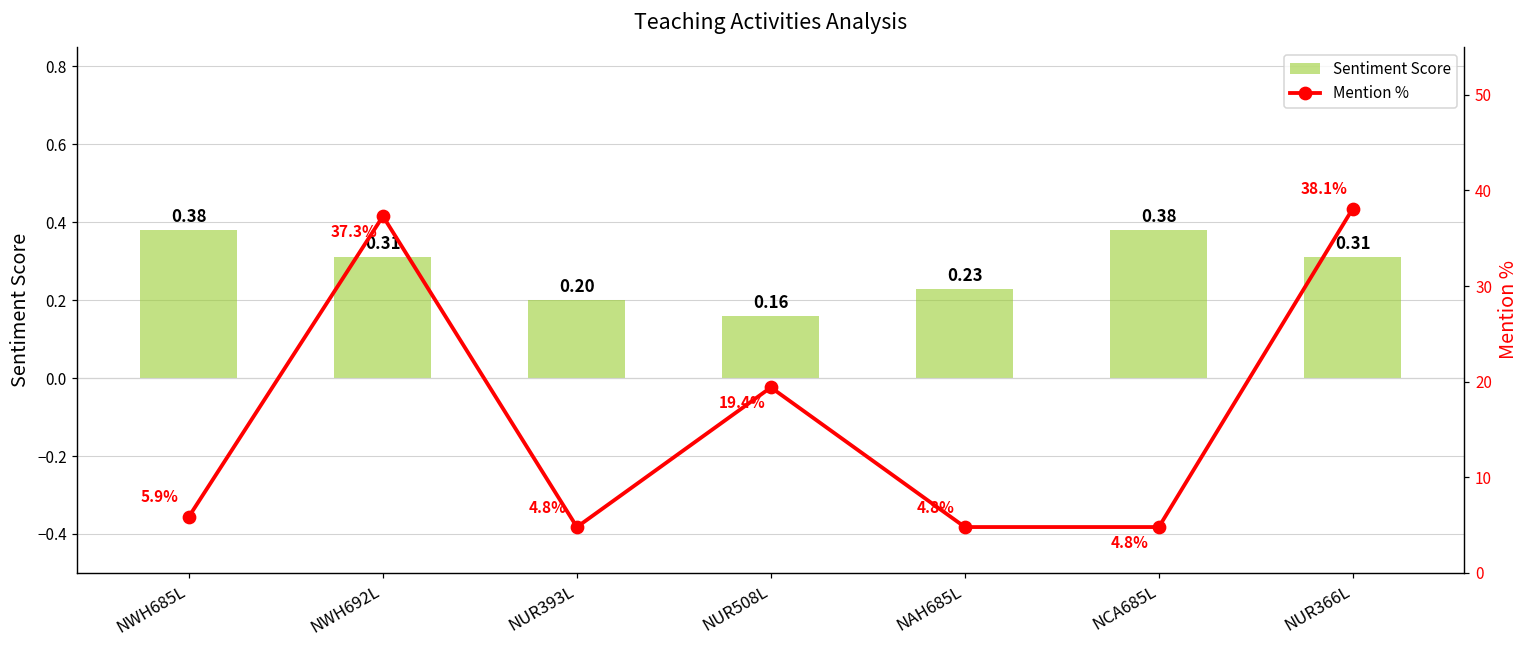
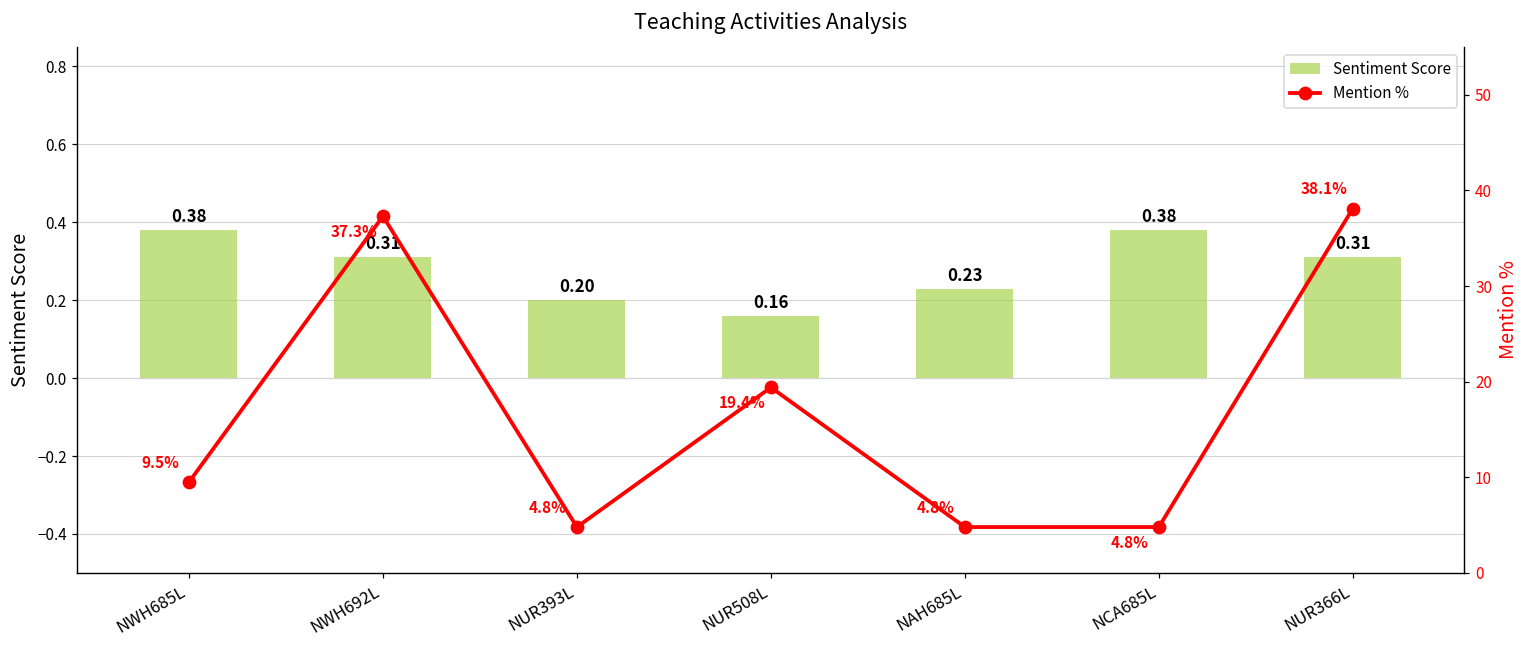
  {
    "Sentiment Score": {
      "NWH685L": "0.38",
      "NWH692L": "0.31",
      "NUR393L": "0.20",
      "NUR508L": "0.16",
      "NAH685L": "0.23",
      "NCA685L": "0.38",
      "NUR366L": "0.31"
    },
    "Mention %": {
-     "NWH685L": "5.9%",
+     "NWH685L": "9.5%",
      "NWH692L": "37.3%",
      "NUR393L": "4.8%",
      "NUR508L": "19.4%",
      "NAH685L": "4.8%",
      "NCA685L": "4.8%",
      "NUR366L": "38.1%"
    }
  }
